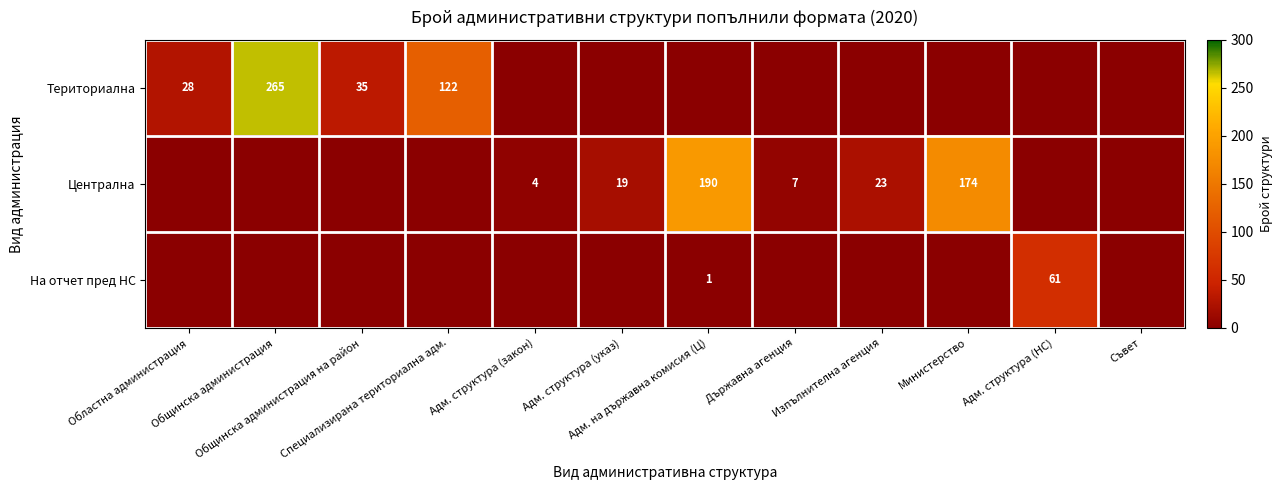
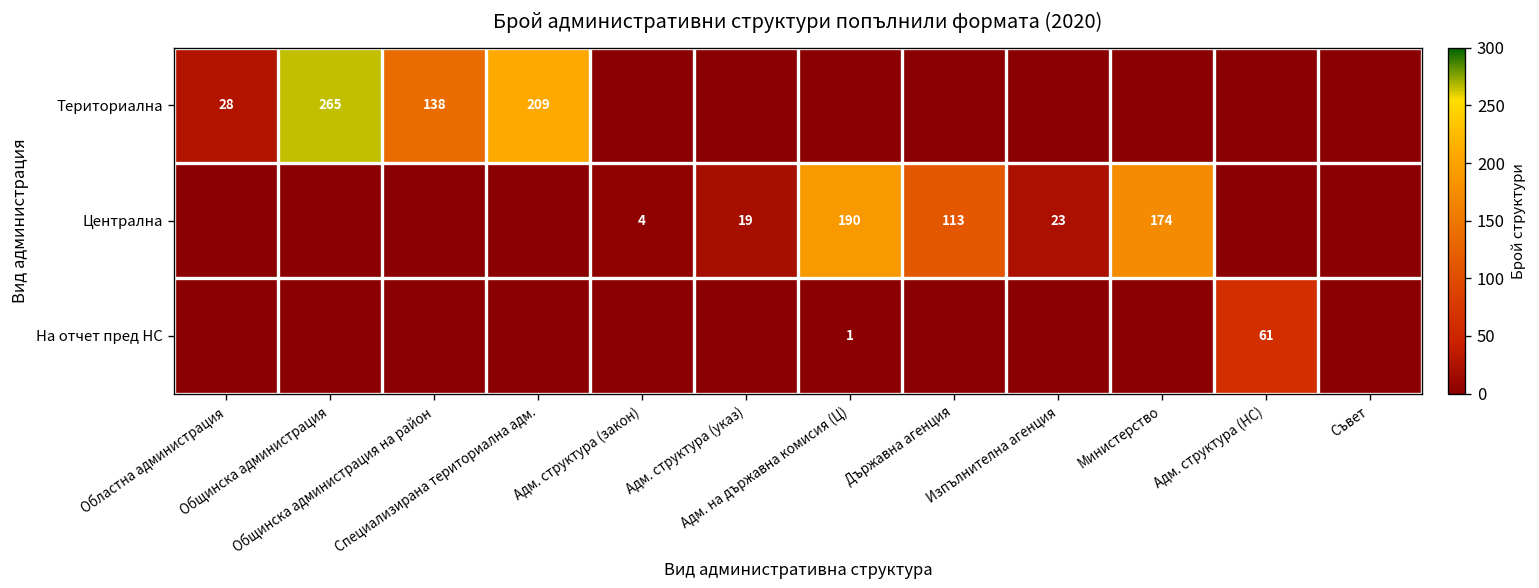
  {
    "Териториална": {
      "Областна администрация": 28,
      "Общинска администрация": 265,
-     "Общинска администрация на район": 35,
-     "Специализирана териториална адм.": 122
+     "Общинска администрация на район": 138,
+     "Специализирана териториална адм.": 209
    },
    "Централна": {
      "Адм. структура (закон)": 4,
      "Адм. структура (указ)": 19,
      "Адм. на държавна комисия (Ц)": 190,
-     "Държавна агенция": 7,
+     "Държавна агенция": 113,
      "Изпълнителна агенция": 23,
      "Министерство": 174
    },
    "На отчет пред НС": {
      "Адм. на държавна комисия (Ц)": 1,
      "Адм. структура (НС)": 61
    }
  }
